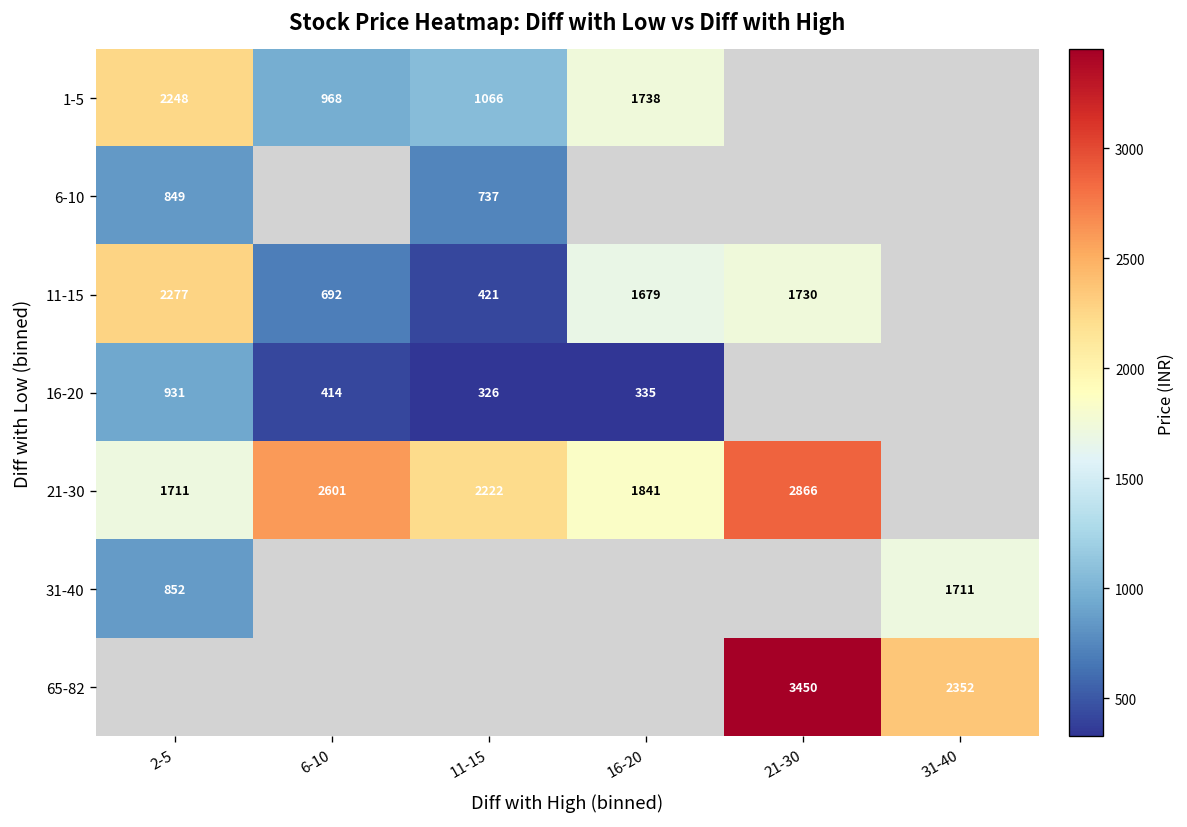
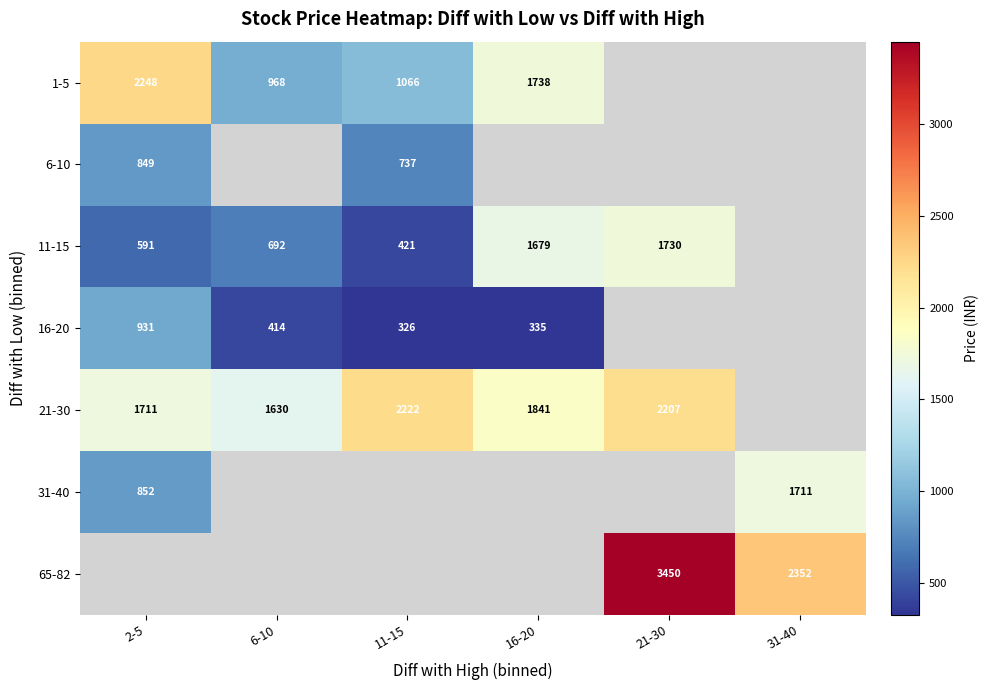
  {
    "1-5": {
      "2-5": 2248,
      "6-10": 968,
      "11-15": 1066,
      "16-20": 1738
    },
    "6-10": {
      "2-5": 849,
      "11-15": 737
    },
    "11-15": {
-     "2-5": 2277,
+     "2-5": 591,
      "6-10": 692,
      "11-15": 421,
      "16-20": 1679,
      "21-30": 1730
    },
    "16-20": {
      "2-5": 931,
      "6-10": 414,
      "11-15": 326,
      "16-20": 335
    },
    "21-30": {
      "2-5": 1711,
-     "6-10": 2601,
+     "6-10": 1630,
      "11-15": 2222,
      "16-20": 1841,
-     "21-30": 2866
+     "21-30": 2207
    },
    "31-40": {
      "2-5": 852,
      "31-40": 1711
    },
    "65-82": {
      "21-30": 3450,
      "31-40": 2352
    }
  }
